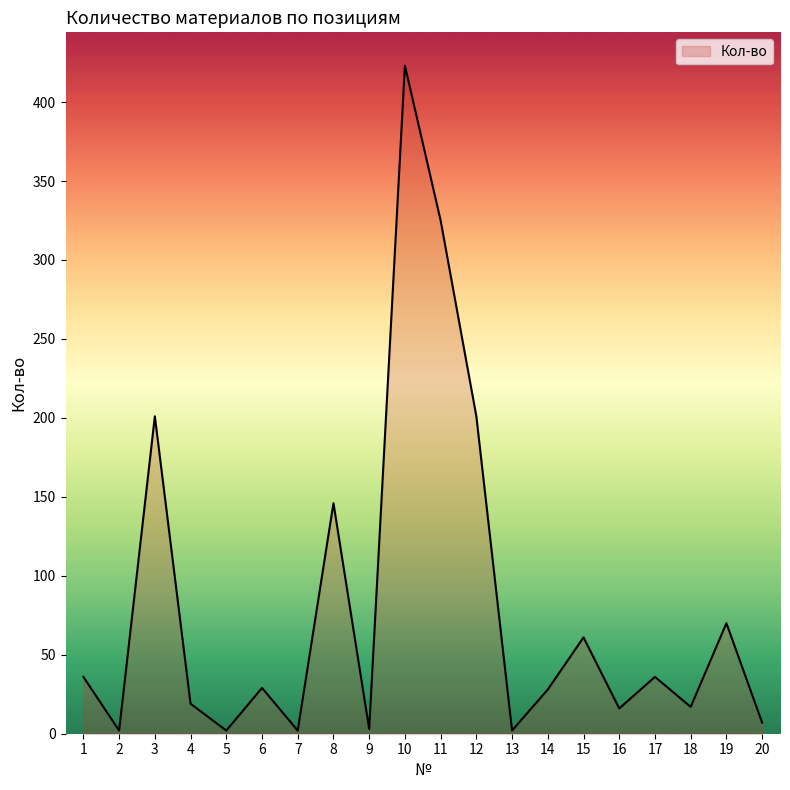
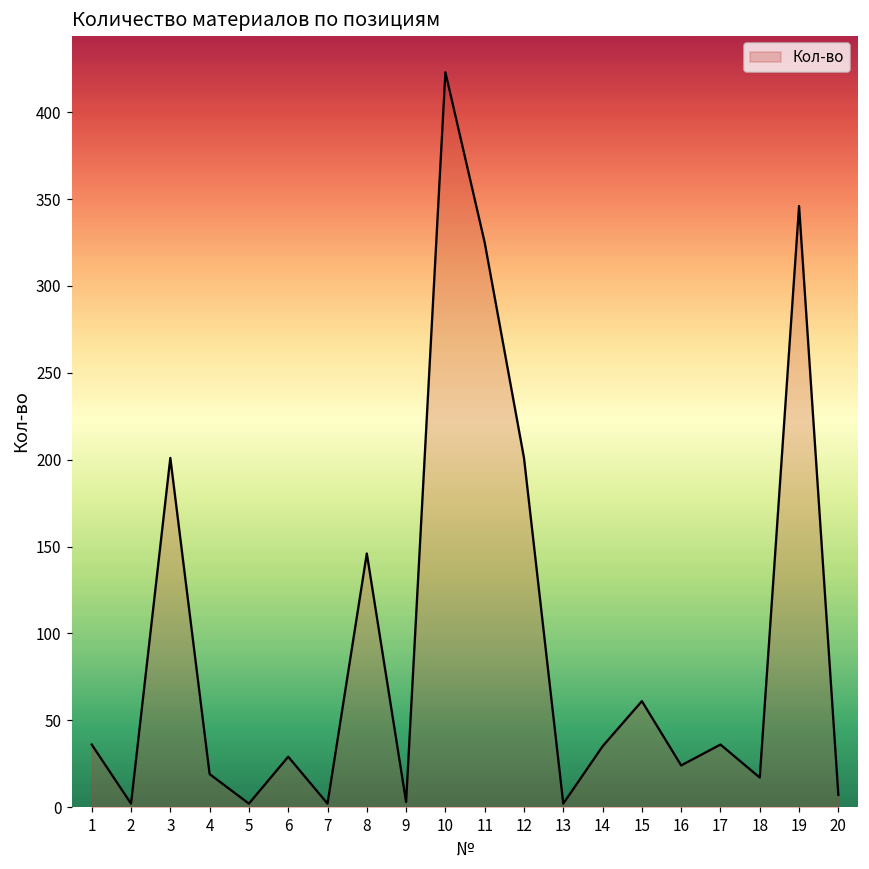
  {
    "1": 36,
    "2": 2,
    "3": 201,
    "4": 19,
    "5": 2,
    "6": 29,
    "7": 2,
    "8": 146,
    "9": 3,
    "10": 423,
    "11": 325,
    "12": 201,
    "13": 2,
-   "14": 28,
+   "14": 35,
    "15": 61,
-   "16": 16,
+   "16": 24,
    "17": 36,
    "18": 17,
-   "19": 70,
+   "19": 346,
    "20": 7
  }
